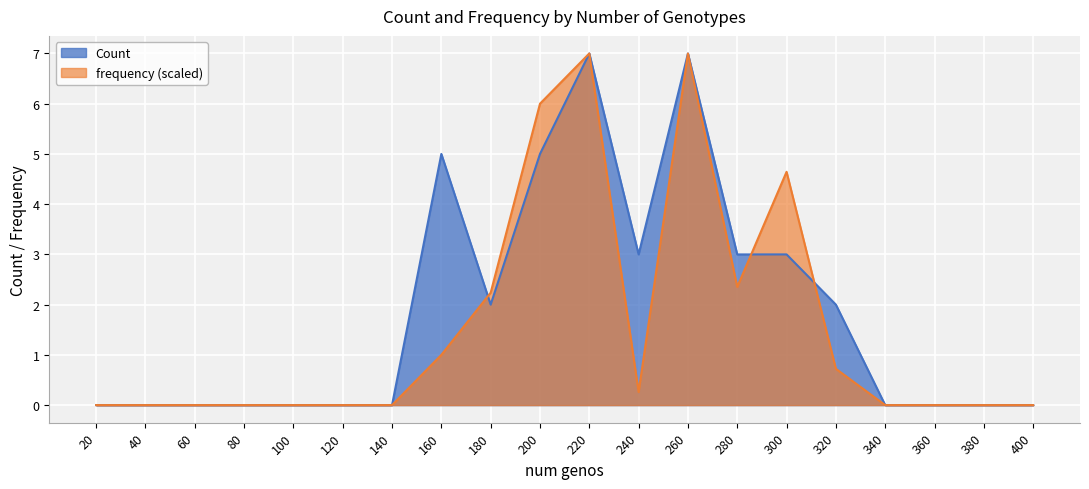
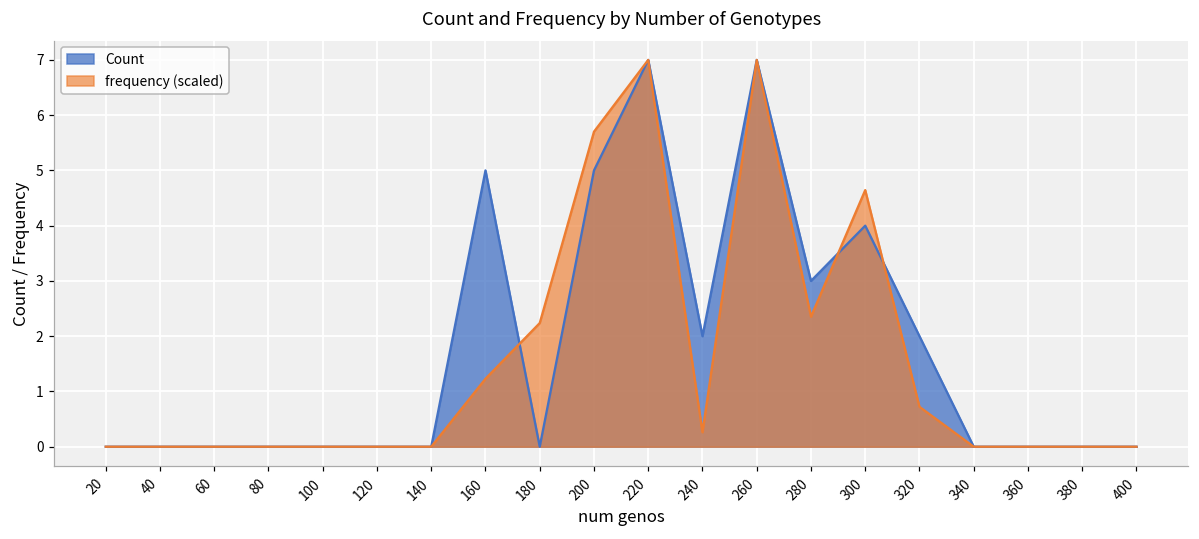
  {
    "Count": {
      "160": 5,
-     "180": 2,
+     "180": 0,
      "200": 5,
-     "240": 3,
+     "240": 2,
      "280": 3,
-     "300": 3,
+     "300": 4,
      "320": 2
    },
    "frequency (scaled)": {
-     "160": 1.0,
+     "160": 1.2,
      "180": 2.2,
-     "200": 6.0,
+     "200": 5.7,
      "240": 0.3,
      "280": 2.4,
      "300": 4.6,
      "320": 0.7
    }
  }
